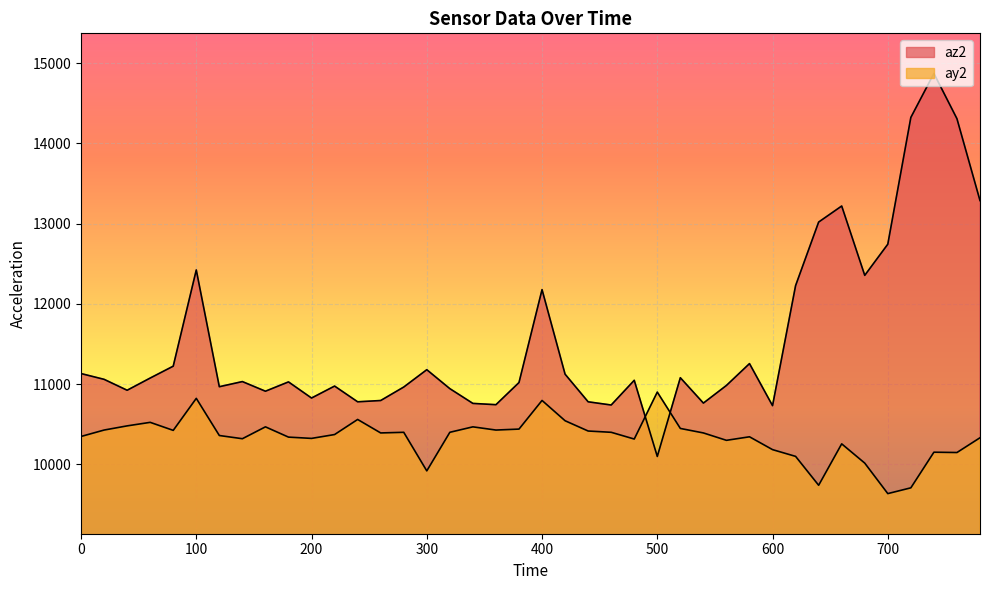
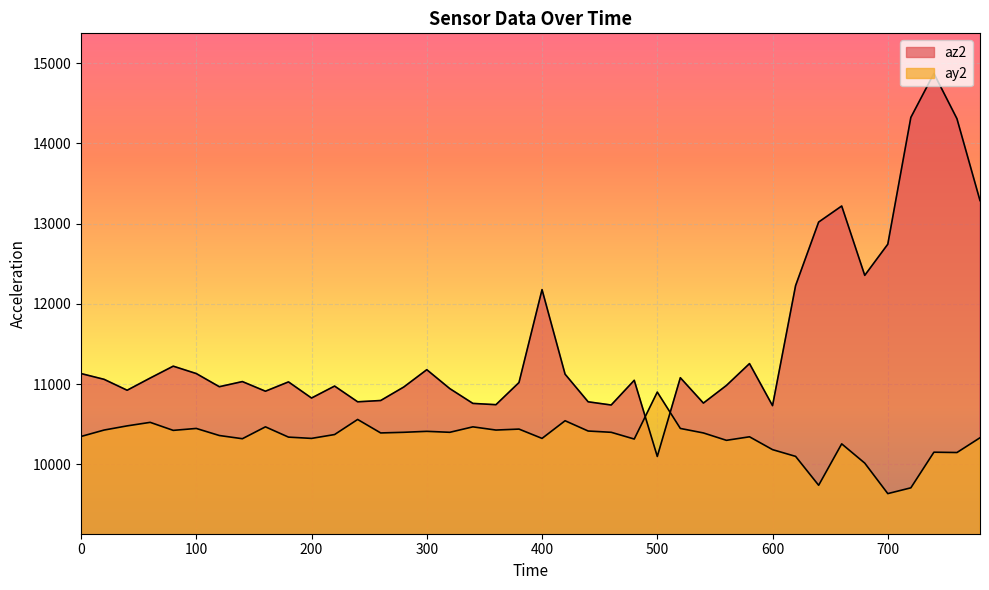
  {
    "az2": {
      "0": 11100,
-     "100": 12400,
+     "100": 11100,
      "200": 10800,
      "300": 11200,
      "400": 12200,
      "500": 10100,
      "600": 10700,
      "700": 12700
    },
    "ay2": {
      "0": 10300,
-     "100": 10800,
+     "100": 10400,
      "200": 10300,
-     "300": 9900,
-     "400": 10800,
+     "300": 10400,
+     "400": 10300,
      "500": 10900,
      "600": 10200,
      "700": 9600
    }
  }
